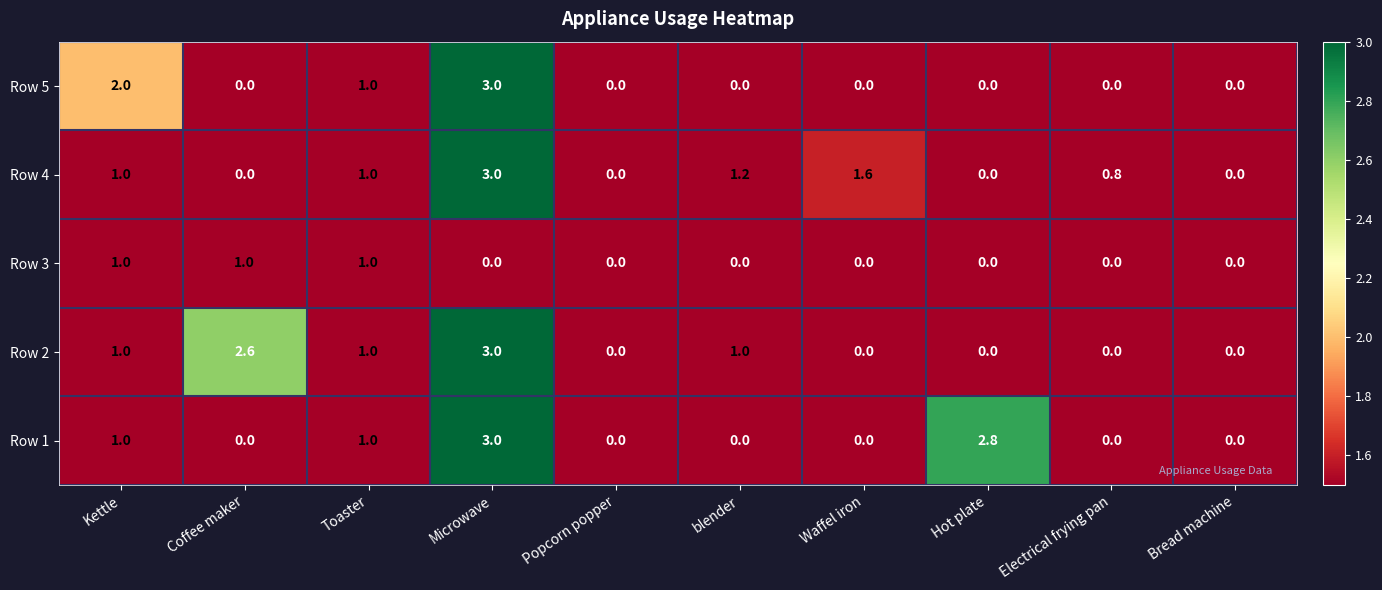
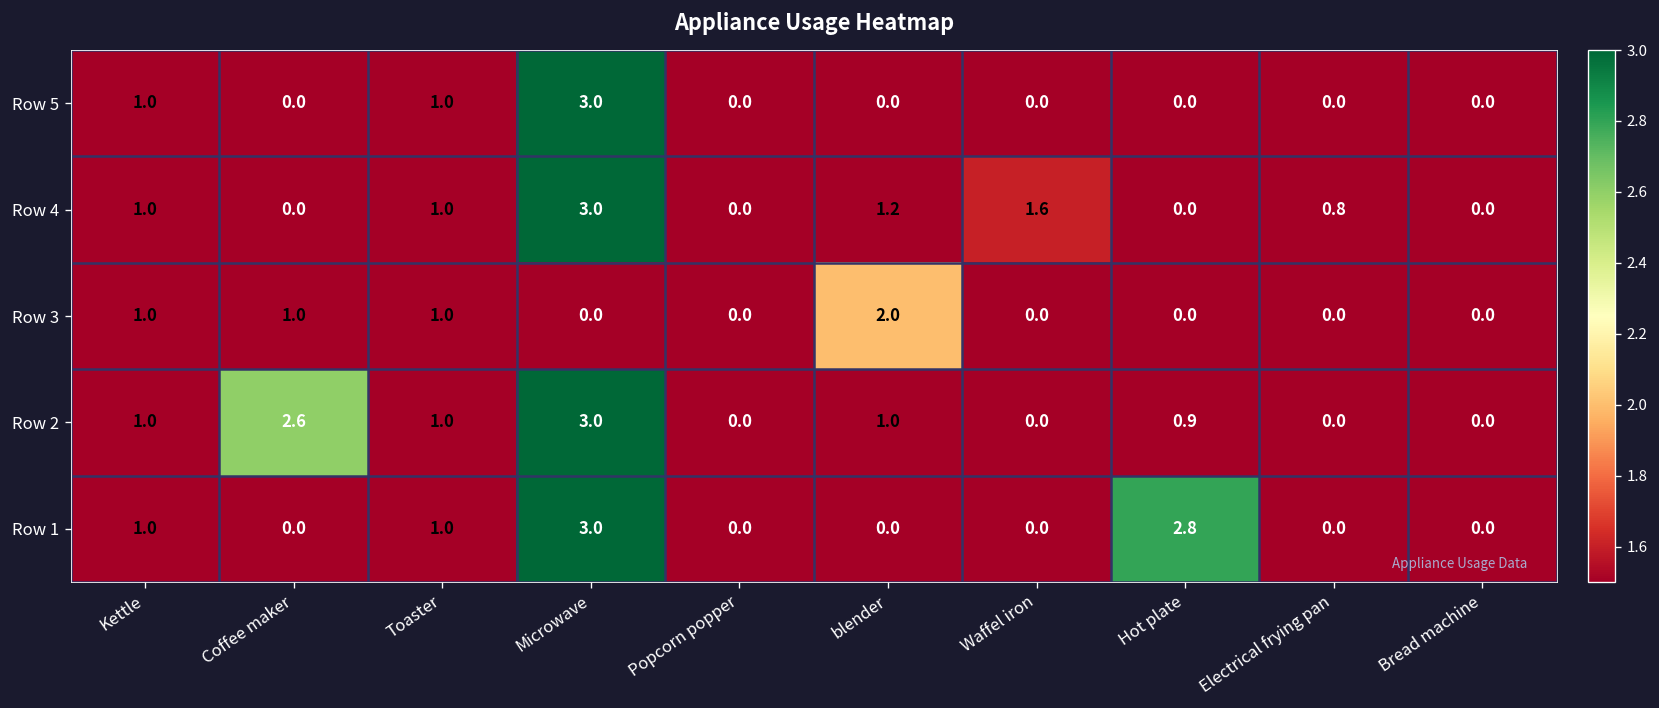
  {
    "Row 5": {
-     "Kettle": 2.0,
+     "Kettle": 1.0,
      "Coffee maker": 0.0,
      "Toaster": 1.0,
      "Microwave": 3.0,
      "Popcorn popper": 0.0,
      "blender": 0.0,
      "Waffel iron": 0.0,
      "Hot plate": 0.0,
      "Electrical frying pan": 0.0,
      "Bread machine": 0.0
    },
    "Row 4": {
      "Kettle": 1.0,
      "Coffee maker": 0.0,
      "Toaster": 1.0,
      "Microwave": 3.0,
      "Popcorn popper": 0.0,
      "blender": 1.2,
      "Waffel iron": 1.6,
      "Hot plate": 0.0,
      "Electrical frying pan": 0.8,
      "Bread machine": 0.0
    },
    "Row 3": {
      "Kettle": 1.0,
      "Coffee maker": 1.0,
      "Toaster": 1.0,
      "Microwave": 0.0,
      "Popcorn popper": 0.0,
-     "blender": 0.0,
+     "blender": 2.0,
      "Waffel iron": 0.0,
      "Hot plate": 0.0,
      "Electrical frying pan": 0.0,
      "Bread machine": 0.0
    },
    "Row 2": {
      "Kettle": 1.0,
      "Coffee maker": 2.6,
      "Toaster": 1.0,
      "Microwave": 3.0,
      "Popcorn popper": 0.0,
      "blender": 1.0,
      "Waffel iron": 0.0,
-     "Hot plate": 0.0,
+     "Hot plate": 0.9,
      "Electrical frying pan": 0.0,
      "Bread machine": 0.0
    },
    "Row 1": {
      "Kettle": 1.0,
      "Coffee maker": 0.0,
      "Toaster": 1.0,
      "Microwave": 3.0,
      "Popcorn popper": 0.0,
      "blender": 0.0,
      "Waffel iron": 0.0,
      "Hot plate": 2.8,
      "Electrical frying pan": 0.0
    }
  }
